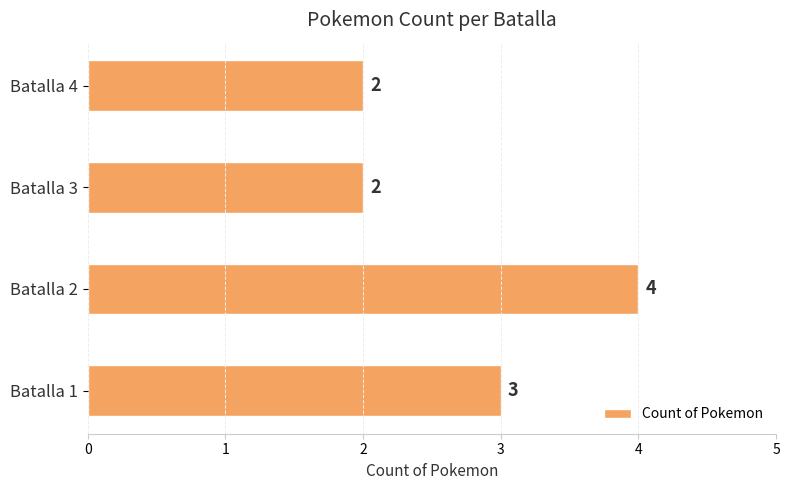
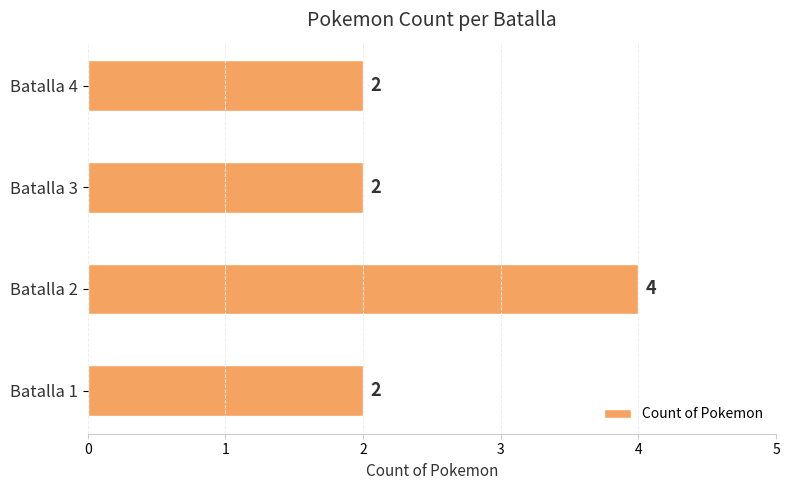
  {
    "Batalla 4": 2,
    "Batalla 3": 2,
    "Batalla 2": 4,
-   "Batalla 1": 3
+   "Batalla 1": 2
  }
